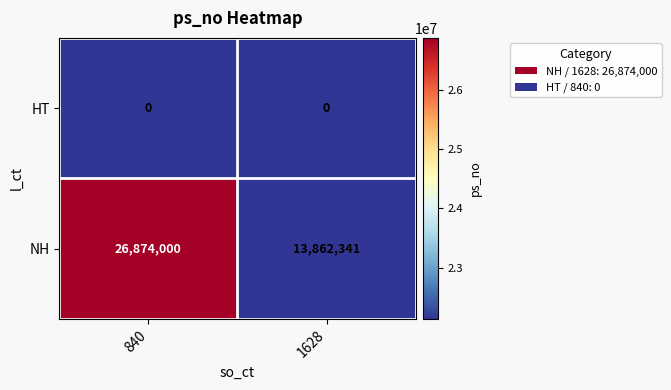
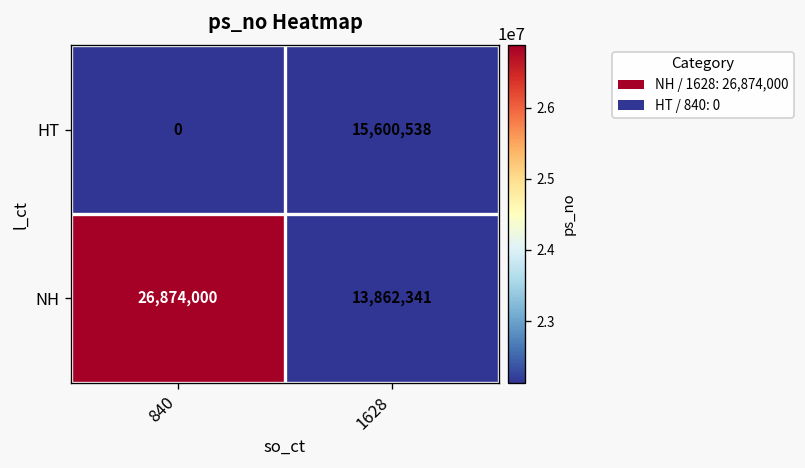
  {
    "HT": {
      "840": "0",
-     "1628": "0"
+     "1628": "15,600,538"
    },
    "NH": {
      "840": "26,874,000",
      "1628": "13,862,341"
    }
  }
